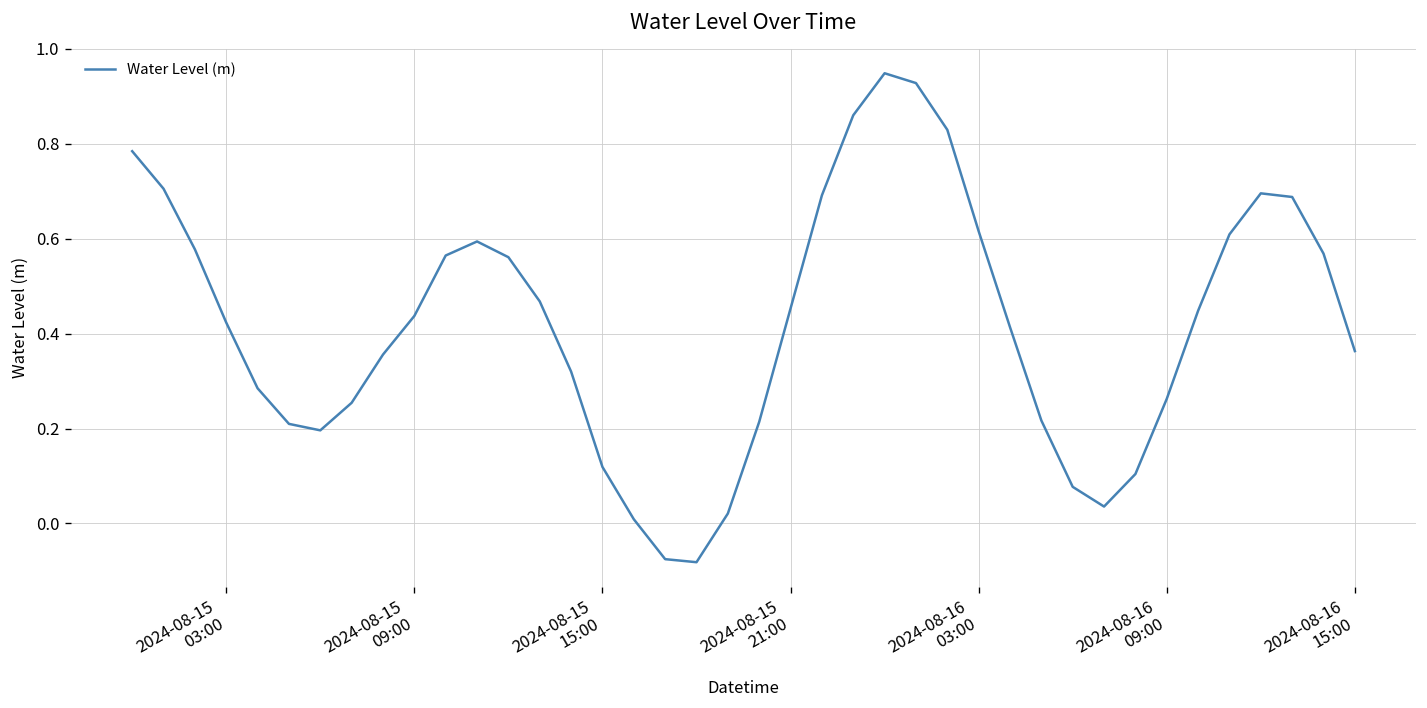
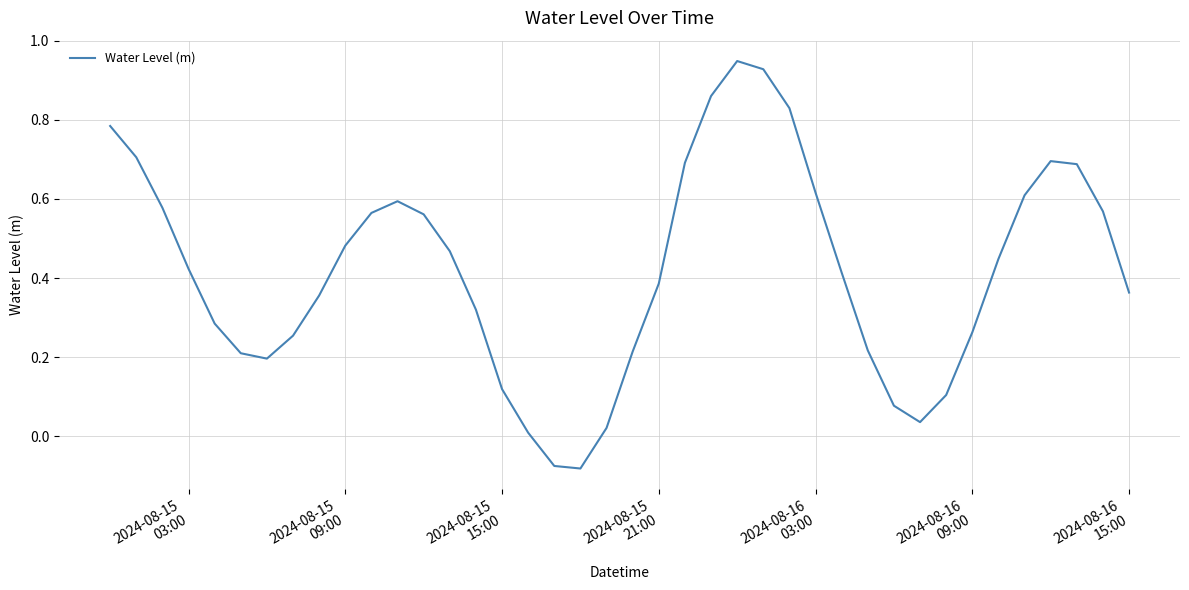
  {
    "2024-08-15 03:00": 0.42,
-   "2024-08-15 09:00": 0.44,
+   "2024-08-15 09:00": 0.48,
    "2024-08-15 15:00": 0.12,
-   "2024-08-15 21:00": 0.45,
+   "2024-08-15 21:00": 0.39,
    "2024-08-16 03:00": 0.62,
    "2024-08-16 09:00": 0.26,
    "2024-08-16 15:00": 0.36
  }
